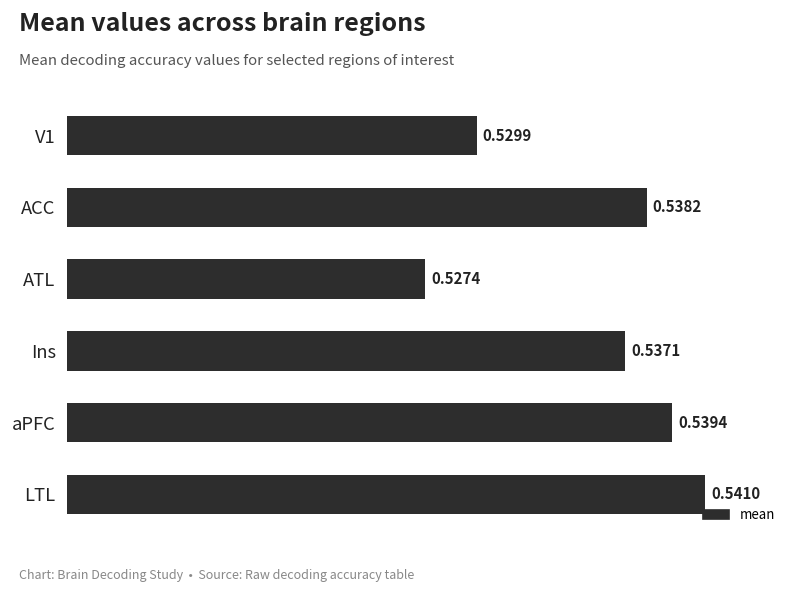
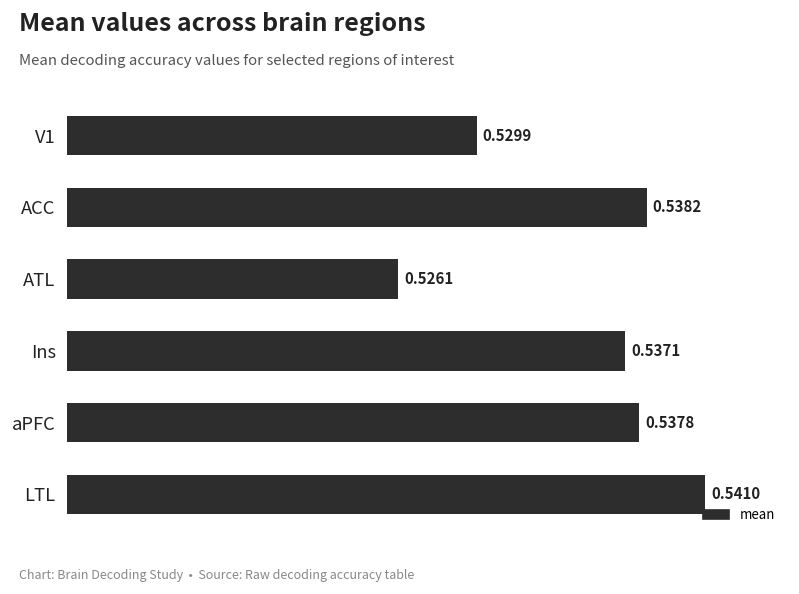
  {
    "V1": 0.5299,
    "ACC": 0.5382,
-   "ATL": 0.5274,
+   "ATL": 0.5261,
    "Ins": 0.5371,
-   "aPFC": 0.5394,
+   "aPFC": 0.5378,
    "LTL": 0.5410
  }
